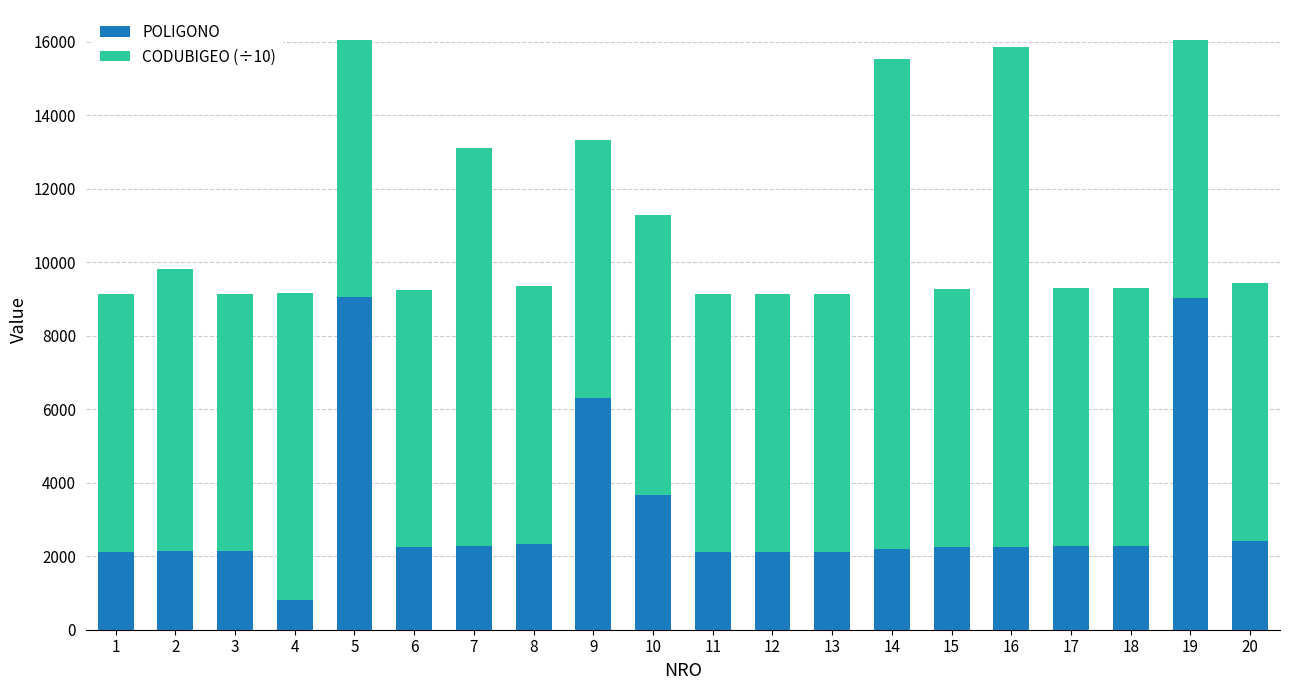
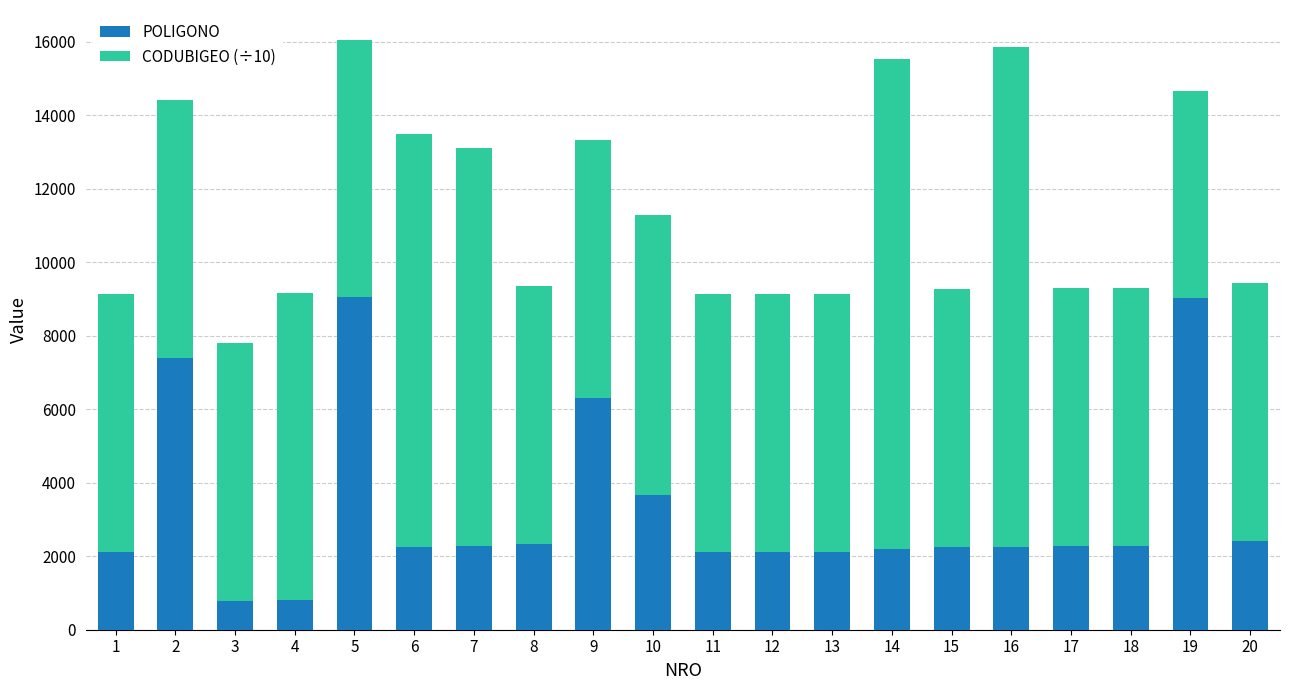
  {
    "POLIGONO": {
      "1": 2100,
-     "2": 2100,
-     "3": 2100,
+     "2": 7400,
+     "3": 800,
      "4": 800,
      "5": 9000,
      "6": 2200,
      "7": 2300,
      "8": 2300,
      "9": 6300,
      "10": 3700,
      "11": 2100,
      "12": 2100,
      "13": 2100,
      "14": 2200,
      "15": 2300,
      "16": 2300,
      "17": 2300,
      "18": 2300,
      "19": 9000,
      "20": 2400
    },
    "CODUBIGEO (÷10)": {
      "1": 7000,
-     "2": 7700,
+     "2": 7000,
      "3": 7000,
      "4": 8400,
      "5": 7000,
-     "6": 7000,
+     "6": 11200,
      "7": 10800,
      "8": 7000,
      "9": 7000,
      "10": 7600,
      "11": 7000,
      "12": 7000,
      "13": 7000,
      "14": 13300,
      "15": 7000,
      "16": 13600,
      "17": 7000,
      "18": 7000,
-     "19": 7000,
+     "19": 5600,
      "20": 7000
    }
  }
